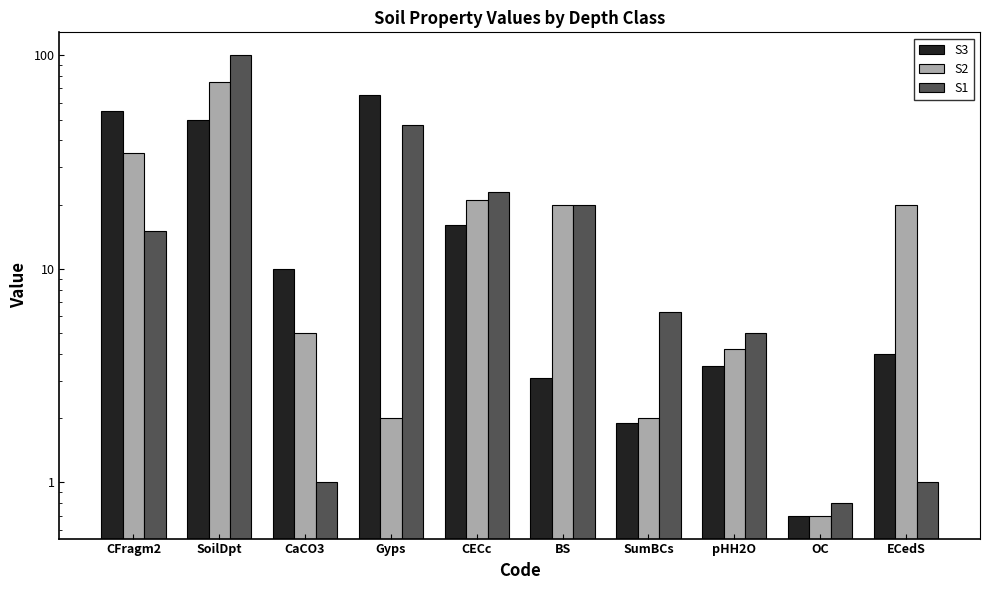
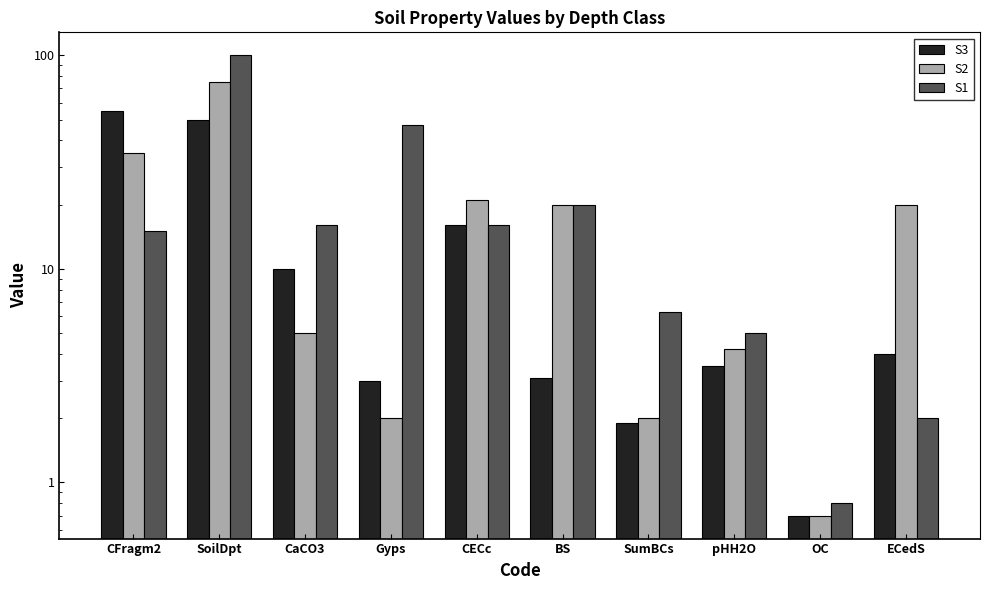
  {
    "S3": {
      "CFragm2": 55,
      "SoilDpt": 50,
      "CaCO3": 10,
-     "Gyps": 65,
+     "Gyps": 3,
      "CECc": 16,
      "BS": 3.1,
      "SumBCs": 1.9,
      "pHH2O": 3.5,
      "OC": 0.70,
      "ECedS": 4
    },
    "S2": {
      "CFragm2": 35,
      "SoilDpt": 75,
      "CaCO3": 5,
      "Gyps": 2,
      "CECc": 21,
      "BS": 20,
      "SumBCs": 2,
      "pHH2O": 4.2,
      "OC": 0.70,
      "ECedS": 20
    },
    "S1": {
      "CFragm2": 15,
      "SoilDpt": 100,
-     "CaCO3": 1,
+     "CaCO3": 16,
      "Gyps": 47,
-     "CECc": 23,
+     "CECc": 16,
      "BS": 20,
      "SumBCs": 6.3,
      "pHH2O": 5,
      "OC": 0.80,
-     "ECedS": 1
+     "ECedS": 2
    }
  }
